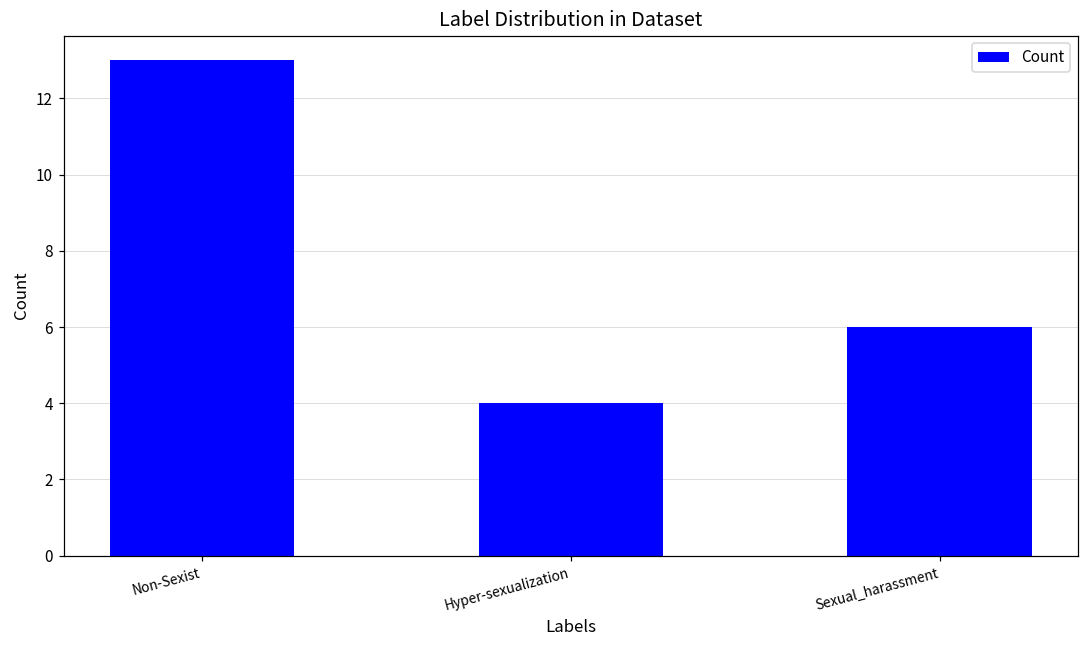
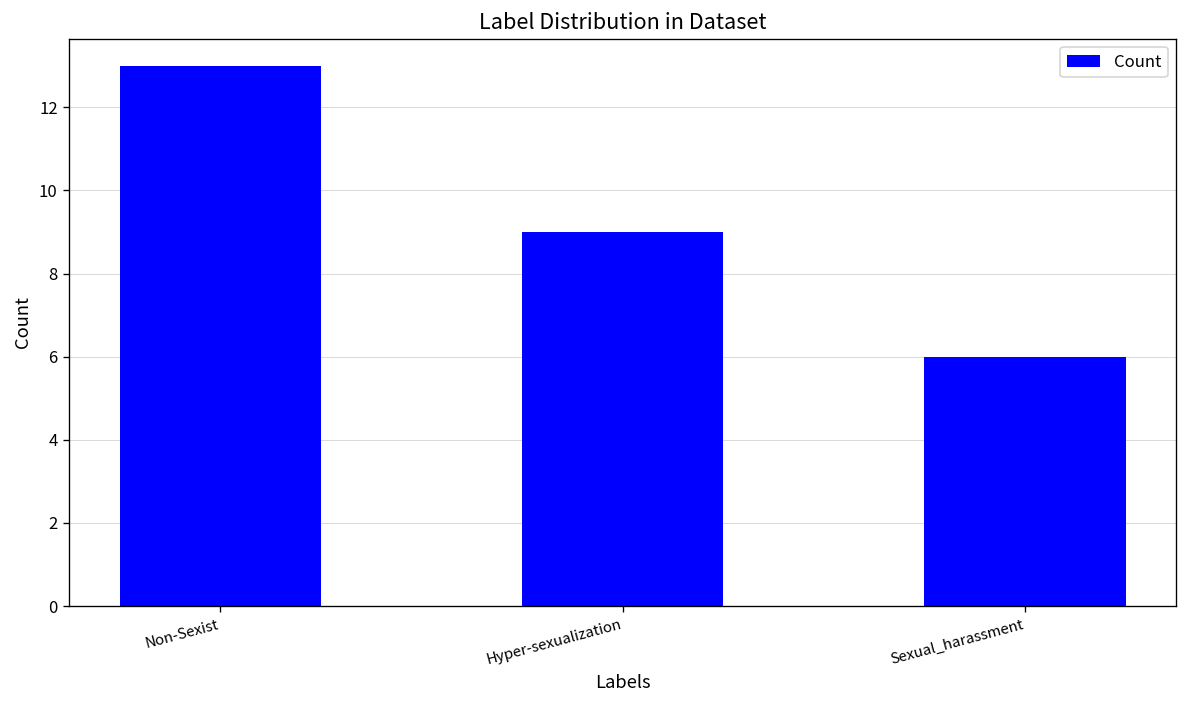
  {
    "Non-Sexist": 13,
-   "Hyper-sexualization": 4,
+   "Hyper-sexualization": 9,
    "Sexual_harassment": 6
  }
